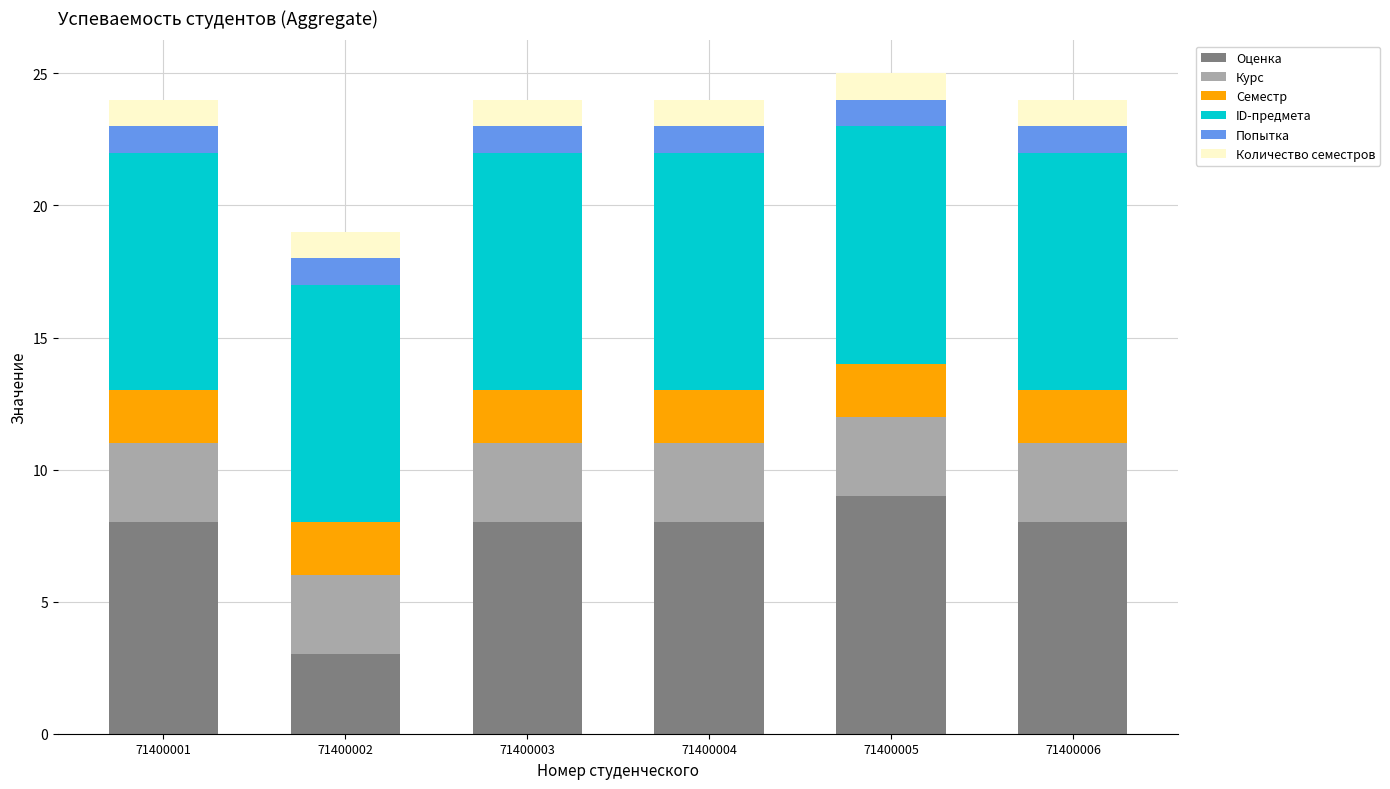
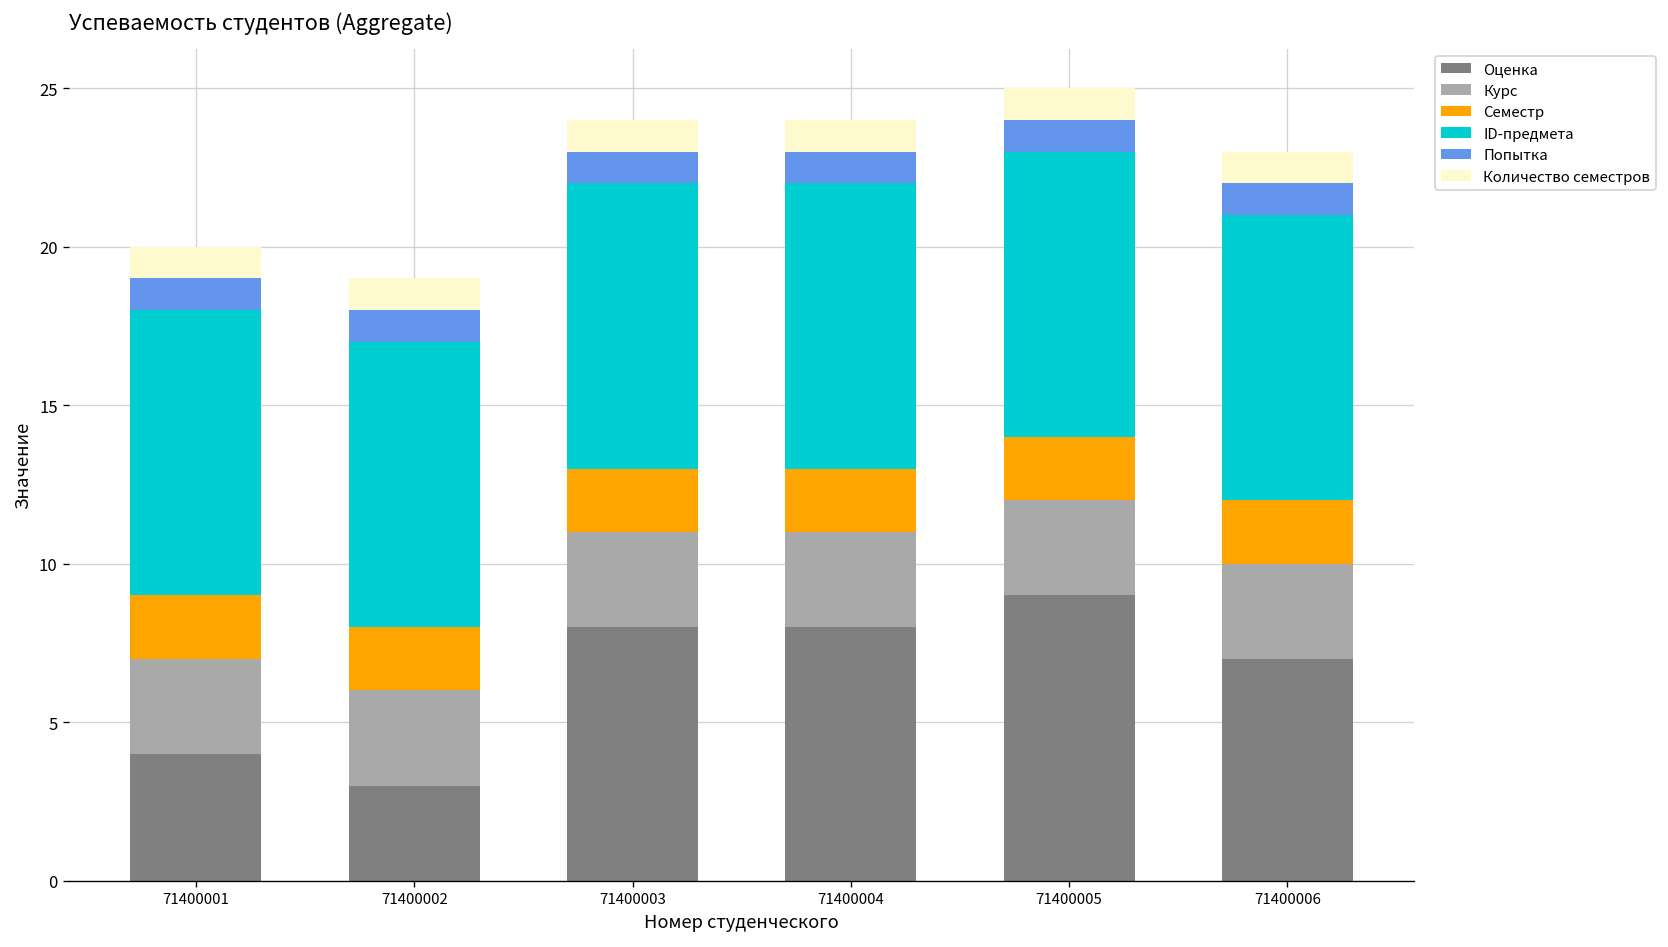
  {
    "Оценка": {
-     "71400001": 8,
+     "71400001": 4,
      "71400002": 3,
      "71400003": 8,
      "71400004": 8,
      "71400005": 9,
-     "71400006": 8
+     "71400006": 7
    },
    "Курс": {
      "71400001": 3,
      "71400002": 3,
      "71400003": 3,
      "71400004": 3,
      "71400005": 3,
      "71400006": 3
    },
    "Семестр": {
      "71400001": 2,
      "71400002": 2,
      "71400003": 2,
      "71400004": 2,
      "71400005": 2,
      "71400006": 2
    },
    "ID-предмета": {
      "71400001": 9,
      "71400002": 9,
      "71400003": 9,
      "71400004": 9,
      "71400005": 9,
      "71400006": 9
    },
    "Попытка": {
      "71400001": 1,
      "71400002": 1,
      "71400003": 1,
      "71400004": 1,
      "71400005": 1,
      "71400006": 1
    },
    "Количество семестров": {
      "71400001": 1,
      "71400002": 1,
      "71400003": 1,
      "71400004": 1,
      "71400005": 1,
      "71400006": 1
    }
  }
